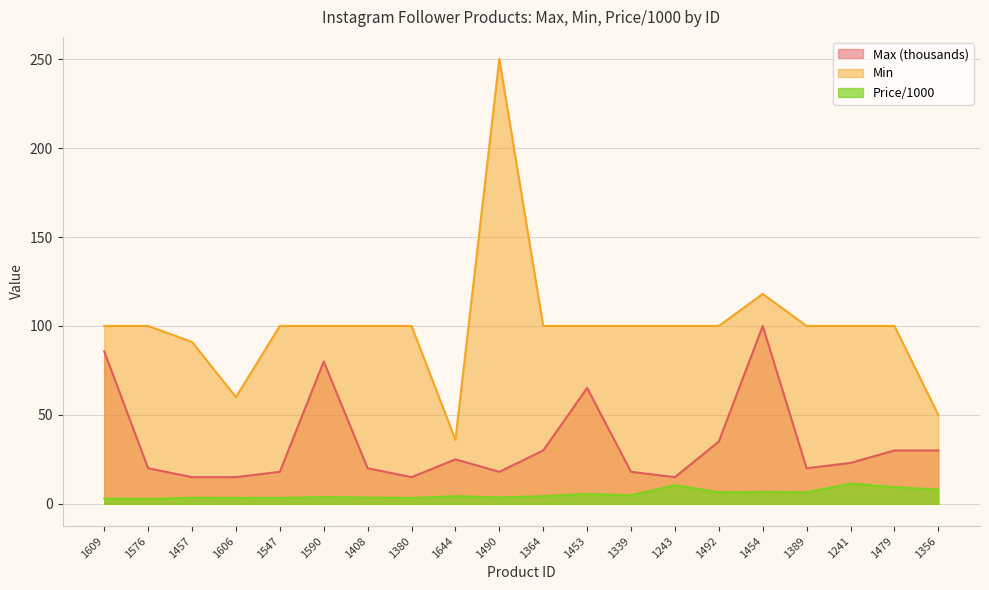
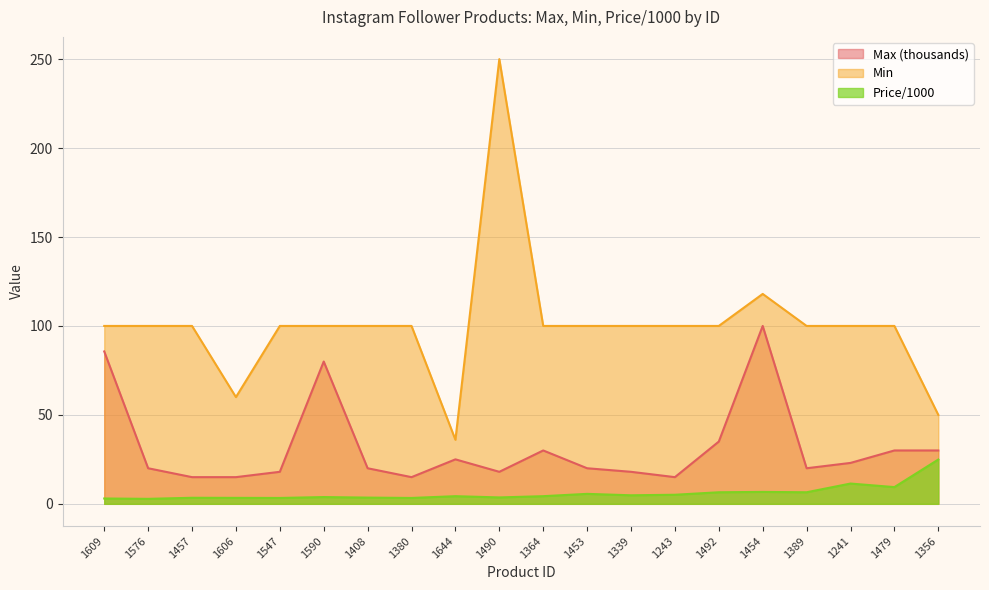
  {
    "Max (thousands)": {
      "1609": 86,
      "1576": 20,
      "1457": 15,
      "1606": 15,
      "1547": 18,
      "1590": 80,
      "1408": 20,
      "1380": 15,
      "1644": 25,
      "1490": 18,
      "1364": 30,
-     "1453": 65,
+     "1453": 20,
      "1339": 18,
      "1243": 15,
      "1492": 35,
      "1454": 100,
      "1389": 20,
      "1241": 23,
      "1479": 30,
      "1356": 30
    },
    "Min": {
      "1609": 100,
      "1576": 100,
-     "1457": 91,
+     "1457": 100,
      "1606": 60,
      "1547": 100,
      "1590": 100,
      "1408": 100,
      "1380": 100,
      "1644": 36,
      "1490": 250,
      "1364": 100,
      "1453": 100,
      "1339": 100,
      "1243": 100,
      "1492": 100,
      "1454": 118,
      "1389": 100,
      "1241": 100,
      "1479": 100,
      "1356": 50
    },
    "Price/1000": {
      "1609": 3,
      "1576": 3,
      "1457": 3,
      "1606": 3,
      "1547": 3,
      "1590": 4,
      "1408": 4,
      "1380": 3,
      "1644": 4,
      "1490": 4,
      "1364": 4,
      "1453": 6,
      "1339": 5,
-     "1243": 11,
+     "1243": 5,
      "1492": 7,
      "1454": 7,
      "1389": 7,
      "1241": 11,
      "1479": 9,
-     "1356": 8
+     "1356": 25
    }
  }
